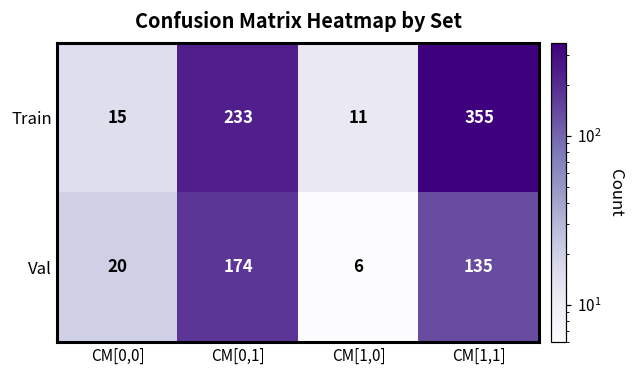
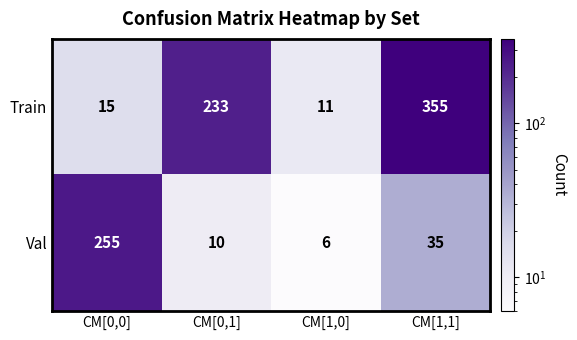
  {
    "Train": {
      "CM[0,0]": 15,
      "CM[0,1]": 233,
      "CM[1,0]": 11,
      "CM[1,1]": 355
    },
    "Val": {
-     "CM[0,0]": 20,
-     "CM[0,1]": 174,
+     "CM[0,0]": 255,
+     "CM[0,1]": 10,
      "CM[1,0]": 6,
-     "CM[1,1]": 135
+     "CM[1,1]": 35
    }
  }
